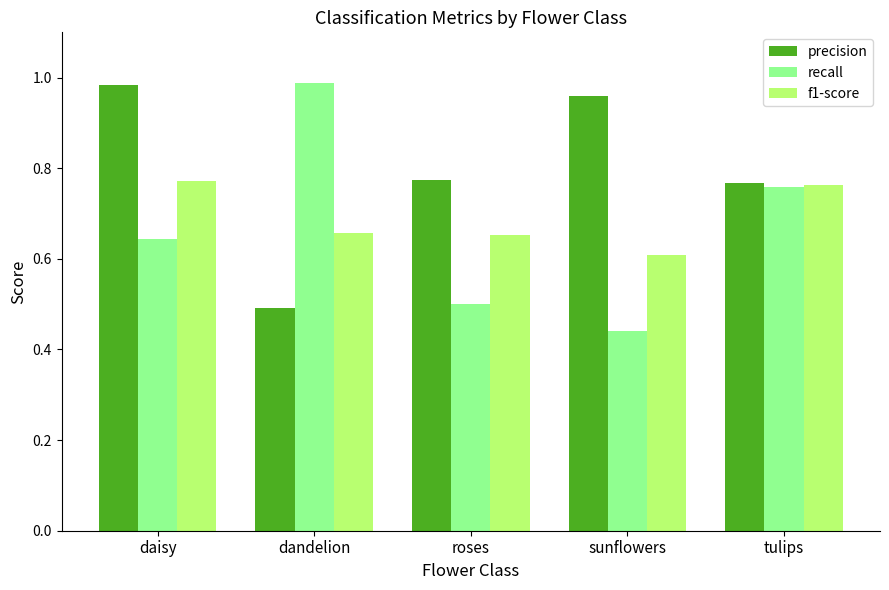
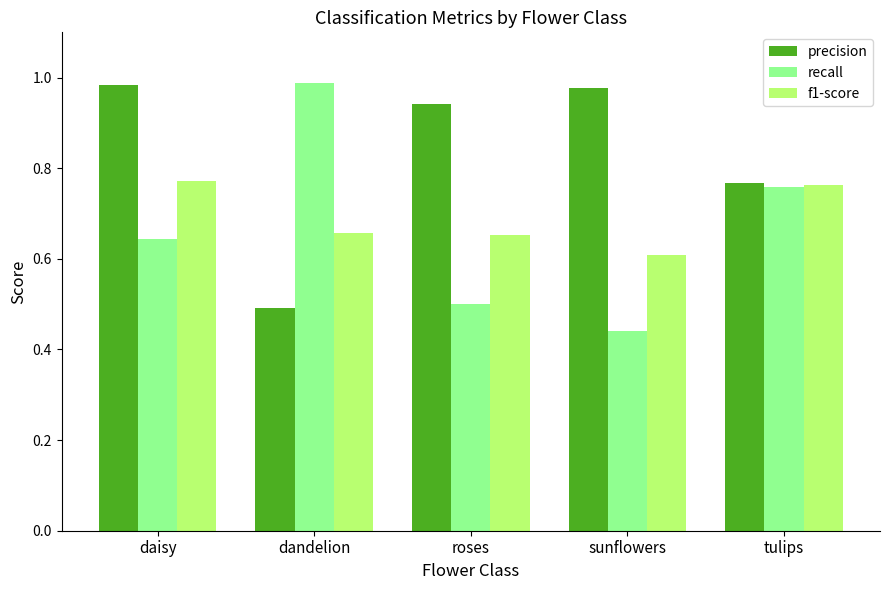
  {
    "precision": {
      "daisy": 0.98,
      "dandelion": 0.49,
-     "roses": 0.77,
-     "sunflowers": 0.96,
+     "roses": 0.94,
+     "sunflowers": 0.98,
      "tulips": 0.77
    }
  }
